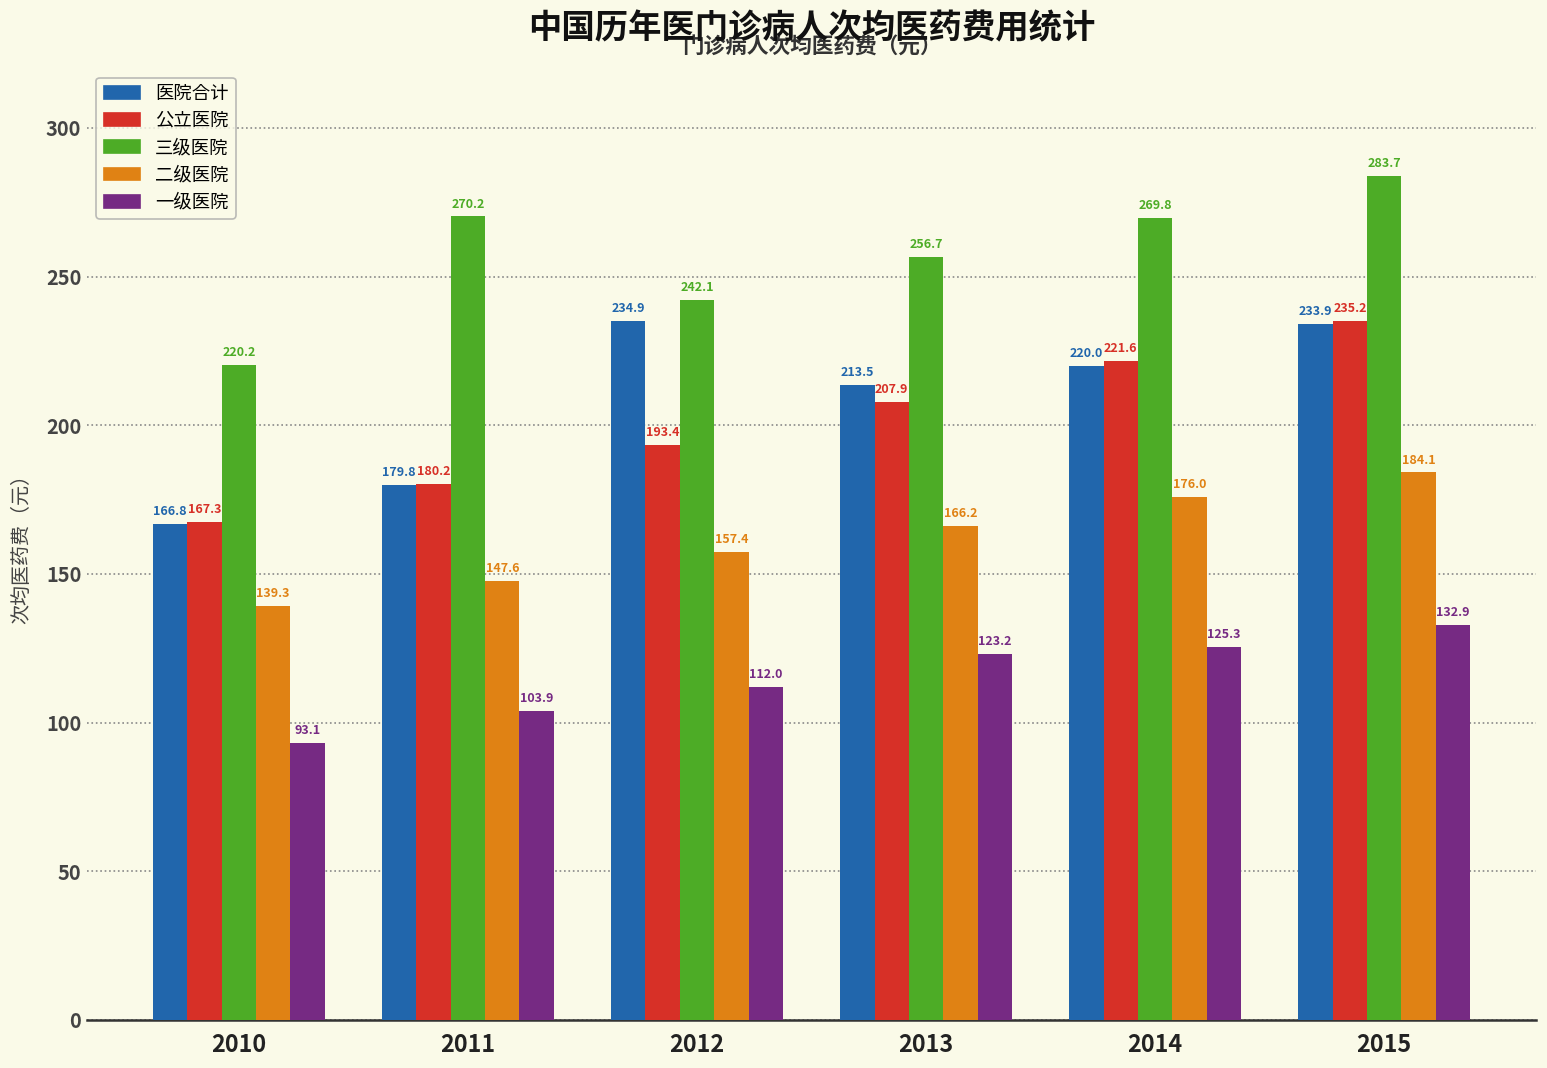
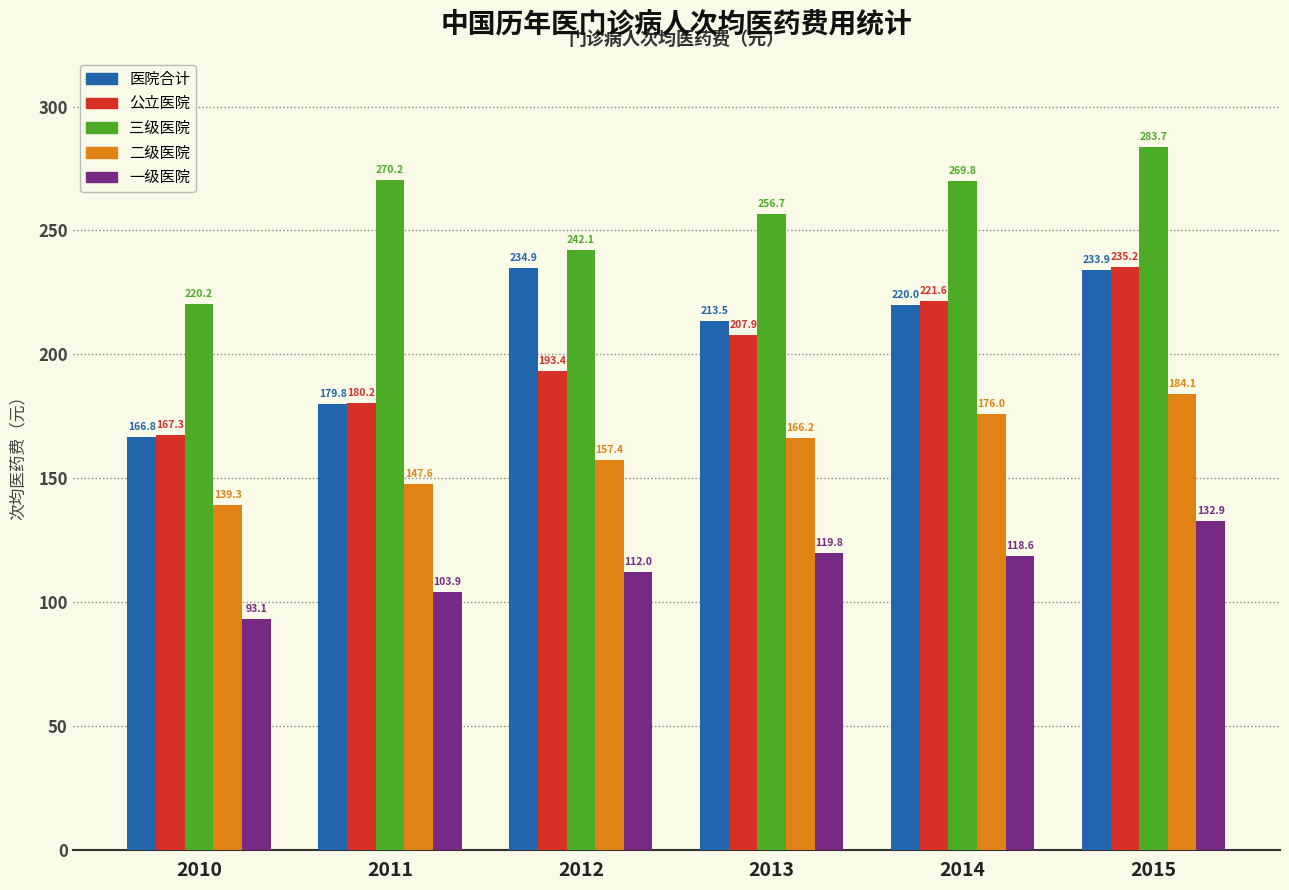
  {
    "医院合计": {
      "2010": 166.8,
      "2011": 179.8,
      "2012": 234.9,
      "2013": 213.5,
      "2014": 220.0,
      "2015": 233.9
    },
    "公立医院": {
      "2010": 167.3,
      "2011": 180.2,
      "2012": 193.4,
      "2013": 207.9,
      "2014": 221.6,
      "2015": 235.2
    },
    "三级医院": {
      "2010": 220.2,
      "2011": 270.2,
      "2012": 242.1,
      "2013": 256.7,
      "2014": 269.8,
      "2015": 283.7
    },
    "二级医院": {
      "2010": 139.3,
      "2011": 147.6,
      "2012": 157.4,
      "2013": 166.2,
      "2014": 176.0,
      "2015": 184.1
    },
    "一级医院": {
      "2010": 93.1,
      "2011": 103.9,
      "2012": 112.0,
-     "2013": 123.2,
-     "2014": 125.3,
+     "2013": 119.8,
+     "2014": 118.6,
      "2015": 132.9
    }
  }
